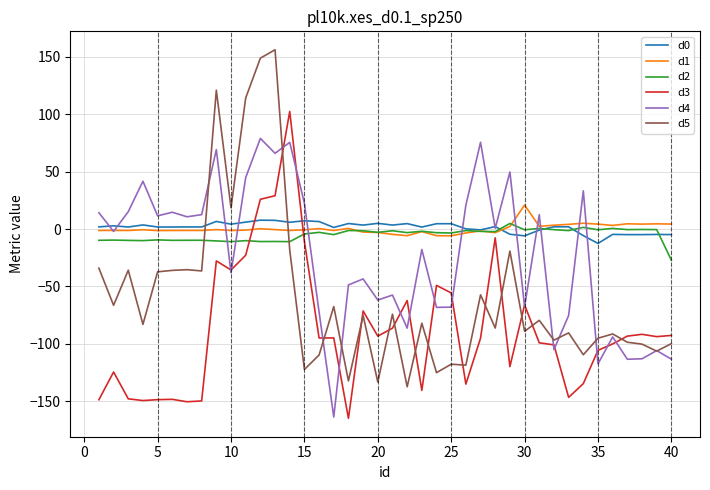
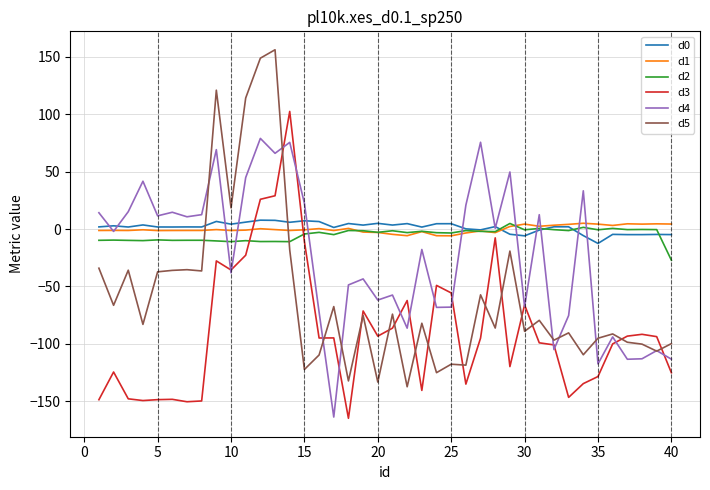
  {
    "d0": {
      "5": 2,
      "10": 4,
      "15": 7,
      "20": 5,
      "25": 5,
      "30": -6,
      "35": -13,
      "40": -5
    },
    "d1": {
      "5": -1,
      "10": -1,
      "15": -1,
      "25": -6,
-     "30": 21,
+     "30": 4,
      "35": 4,
      "40": 4
    },
    "d2": {
      "5": -9,
      "10": -11,
      "15": -4,
      "25": -3,
      "30": -1,
      "35": -1,
      "40": -27
    },
    "d3": {
      "5": -149,
      "10": -36,
      "15": -11,
      "20": -93,
      "25": -56,
-     "35": -106,
-     "40": -93
+     "35": -128,
+     "40": -125
    },
    "d4": {
      "5": 11,
      "10": -38,
      "15": 22,
      "20": -62,
      "25": -68,
      "35": -117,
      "40": -113
    },
    "d5": {
      "5": -37,
      "10": 18,
      "15": -122,
      "20": -133,
      "25": -118,
      "30": -89,
      "35": -95,
      "40": -100
    }
  }
